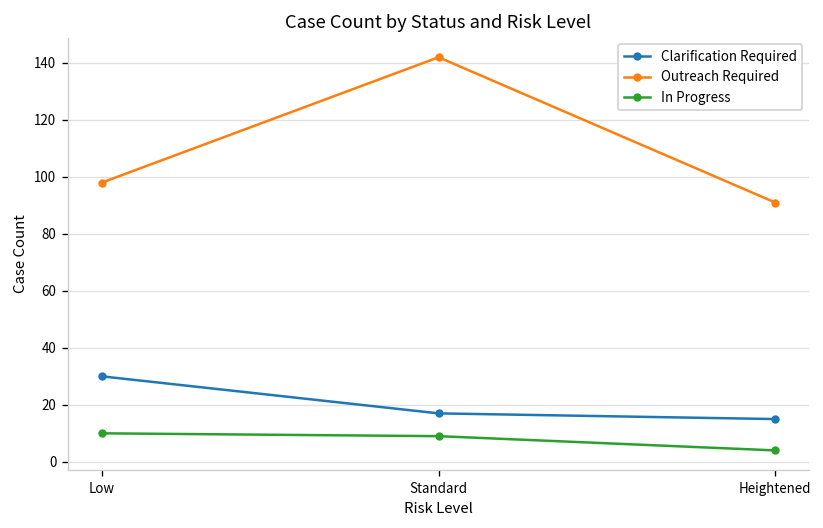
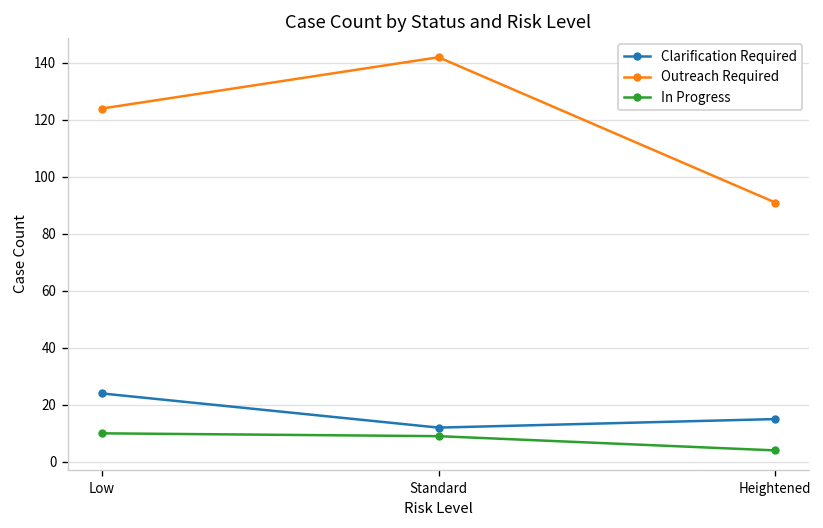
  {
    "Clarification Required": {
-     "Low": 30,
-     "Standard": 17,
+     "Low": 24,
+     "Standard": 12,
      "Heightened": 15
    },
    "Outreach Required": {
-     "Low": 98,
+     "Low": 124,
      "Standard": 142,
      "Heightened": 91
    },
    "In Progress": {
      "Low": 10,
      "Standard": 9,
      "Heightened": 4
    }
  }
